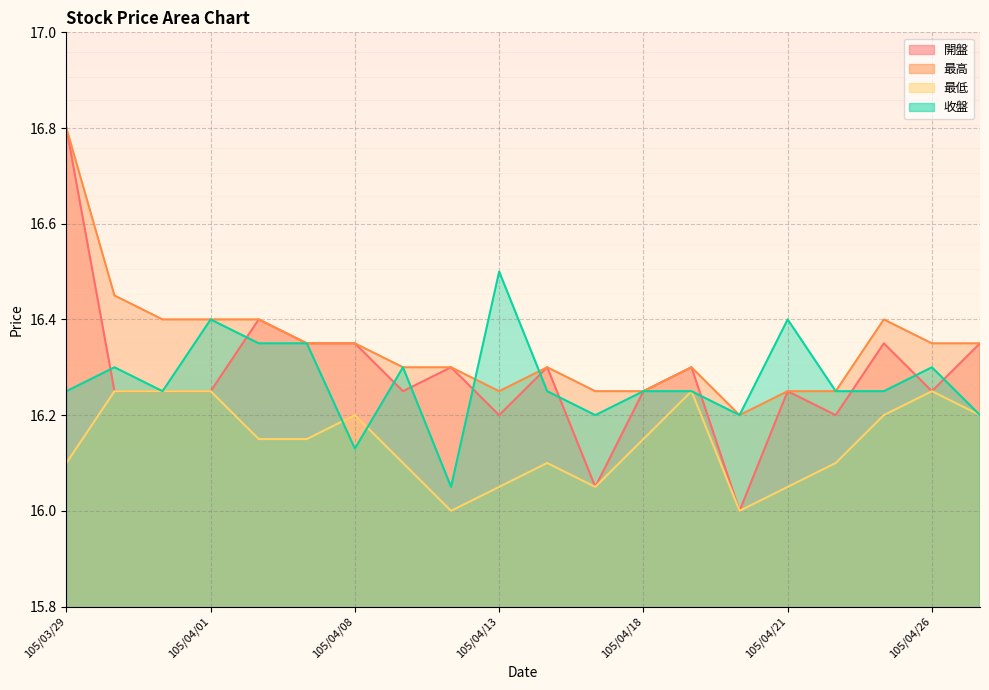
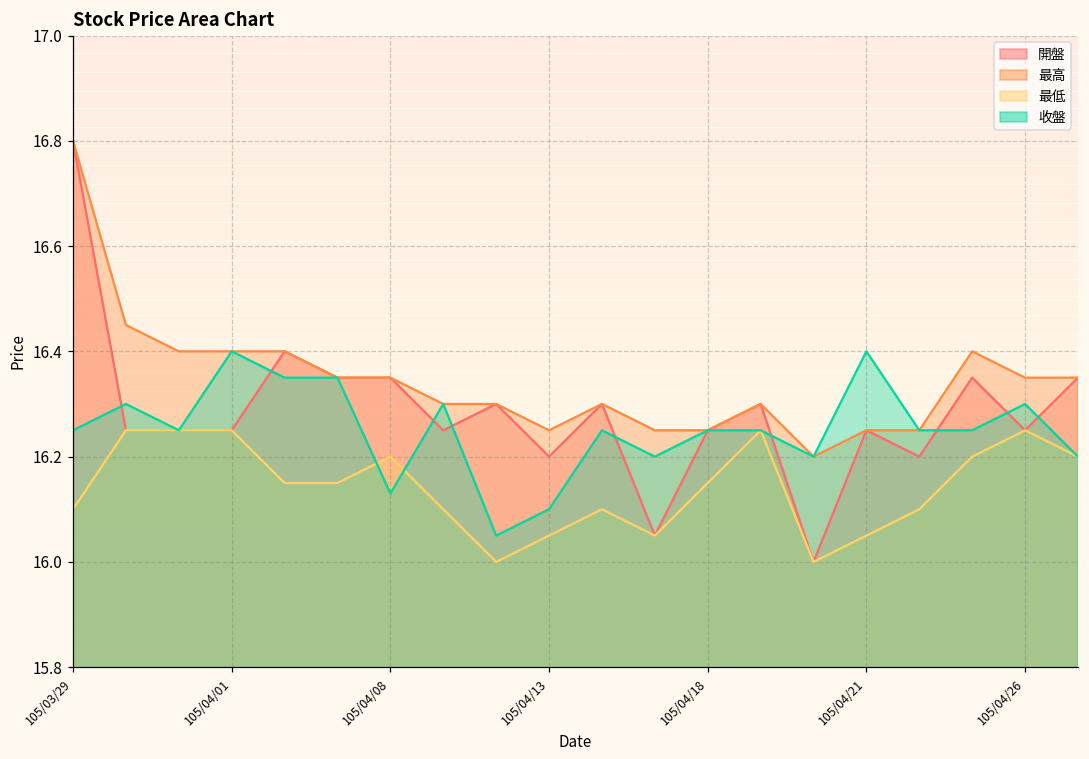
  {
    "收盤": {
      "105/03/29": 16.25,
      "105/04/08": 16.13,
-     "105/04/13": 16.5,
+     "105/04/13": 16.1,
      "105/04/21": 16.4,
      "105/04/26": 16.3
    }
  }
